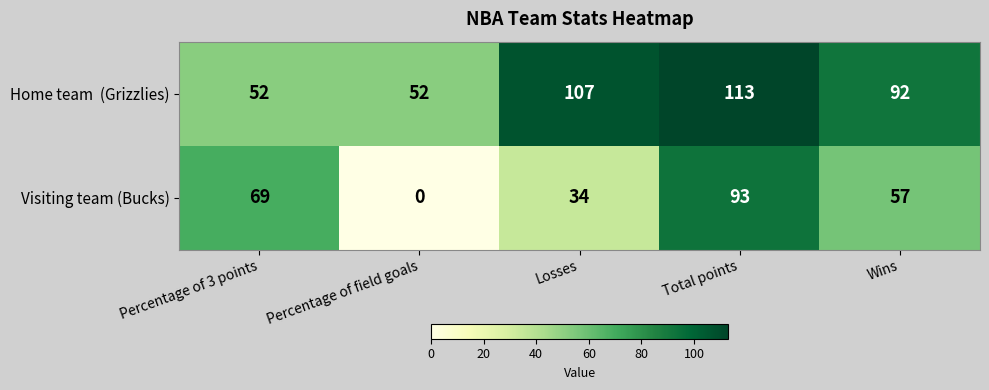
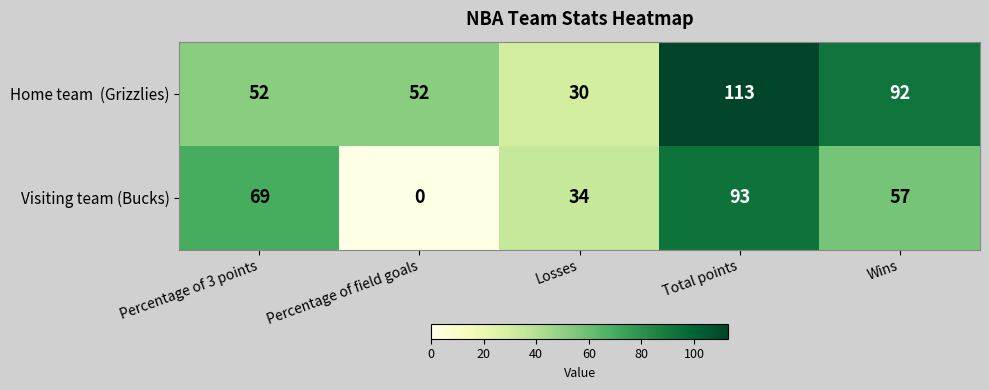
  {
    "Home team (Grizzlies)": {
      "Percentage of 3 points": 52,
      "Percentage of field goals": 52,
-     "Losses": 107,
+     "Losses": 30,
      "Total points": 113,
      "Wins": 92
    },
    "Visiting team (Bucks)": {
      "Percentage of 3 points": 69,
      "Percentage of field goals": 0,
      "Losses": 34,
      "Total points": 93,
      "Wins": 57
    }
  }
